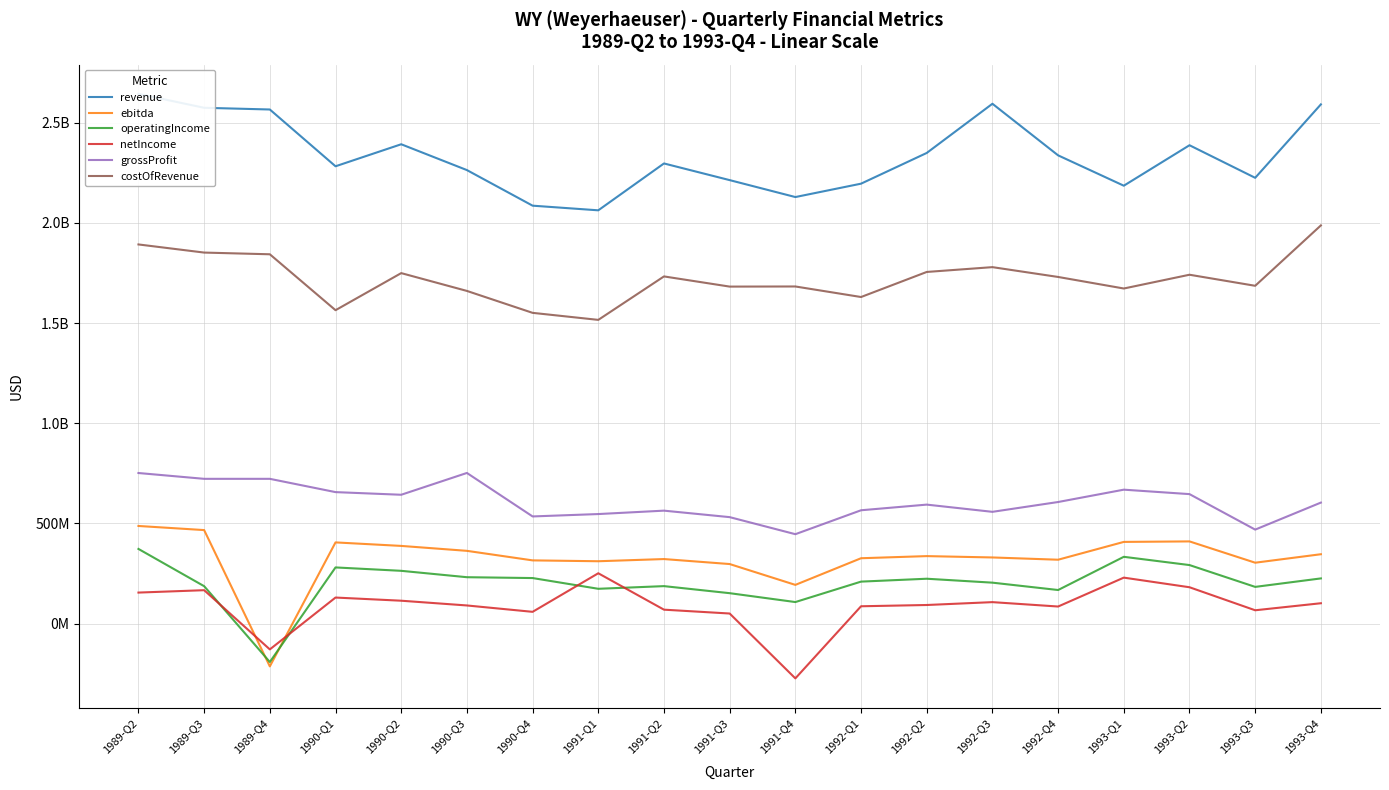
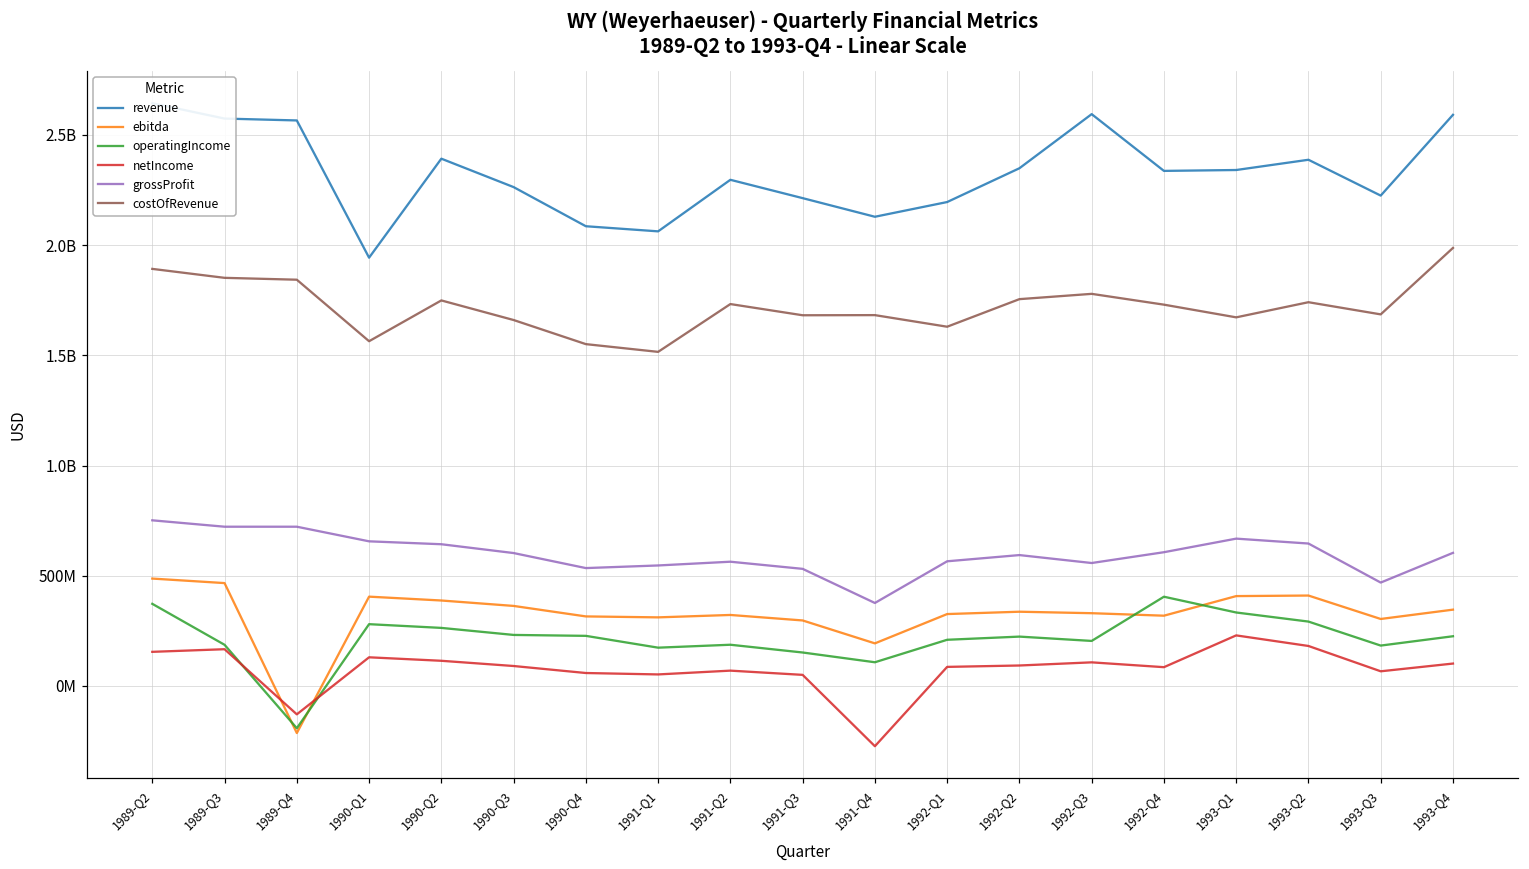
  {
    "revenue": {
      "1989-Q4": 2570000000,
-     "1990-Q1": 2280000000,
+     "1990-Q1": 1940000000,
      "1990-Q2": 2390000000,
      "1990-Q3": 2260000000,
      "1990-Q4": 2090000000,
      "1991-Q1": 2060000000,
      "1991-Q2": 2300000000,
      "1991-Q3": 2210000000,
      "1991-Q4": 2130000000,
      "1992-Q1": 2200000000,
      "1992-Q2": 2350000000,
      "1992-Q3": 2590000000,
      "1992-Q4": 2340000000,
-     "1993-Q1": 2190000000,
+     "1993-Q1": 2340000000,
      "1993-Q2": 2390000000,
      "1993-Q3": 2220000000,
      "1993-Q4": 2590000000
    },
    "ebitda": {
      "1989-Q2": 490000000,
      "1989-Q3": 470000000,
      "1989-Q4": -210000000,
      "1990-Q1": 410000000,
      "1990-Q2": 390000000,
      "1990-Q3": 360000000,
      "1990-Q4": 320000000,
      "1991-Q1": 310000000,
      "1991-Q2": 320000000,
      "1991-Q3": 300000000,
      "1991-Q4": 190000000,
      "1992-Q1": 330000000,
      "1992-Q2": 340000000,
      "1992-Q3": 330000000,
      "1992-Q4": 320000000,
      "1993-Q1": 410000000,
      "1993-Q2": 410000000,
      "1993-Q3": 300000000,
      "1993-Q4": 350000000
    },
    "operatingIncome": {
      "1989-Q2": 370000000,
      "1989-Q3": 190000000,
      "1989-Q4": -190000000,
      "1990-Q1": 280000000,
      "1990-Q2": 260000000,
      "1990-Q3": 230000000,
      "1990-Q4": 230000000,
      "1991-Q1": 170000000,
      "1991-Q2": 190000000,
      "1991-Q3": 150000000,
      "1991-Q4": 110000000,
      "1992-Q1": 210000000,
      "1992-Q2": 220000000,
      "1992-Q3": 200000000,
-     "1992-Q4": 170000000,
+     "1992-Q4": 400000000,
      "1993-Q1": 330000000,
      "1993-Q2": 290000000,
      "1993-Q3": 180000000,
      "1993-Q4": 230000000
    },
    "netIncome": {
      "1989-Q2": 150000000,
      "1989-Q3": 170000000,
      "1989-Q4": -130000000,
      "1990-Q1": 130000000,
      "1990-Q2": 110000000,
      "1990-Q3": 90000000,
      "1990-Q4": 60000000,
-     "1991-Q1": 250000000,
+     "1991-Q1": 50000000,
      "1991-Q2": 70000000,
      "1991-Q3": 50000000,
      "1991-Q4": -270000000,
      "1992-Q1": 90000000,
      "1992-Q2": 90000000,
      "1992-Q3": 110000000,
      "1992-Q4": 90000000,
      "1993-Q1": 230000000,
      "1993-Q2": 180000000,
      "1993-Q3": 70000000,
      "1993-Q4": 100000000
    },
    "grossProfit": {
      "1989-Q2": 750000000,
      "1989-Q3": 720000000,
      "1989-Q4": 720000000,
      "1990-Q1": 660000000,
      "1990-Q2": 640000000,
-     "1990-Q3": 750000000,
+     "1990-Q3": 600000000,
      "1990-Q4": 530000000,
      "1991-Q1": 550000000,
      "1991-Q2": 560000000,
      "1991-Q3": 530000000,
-     "1991-Q4": 450000000,
+     "1991-Q4": 380000000,
      "1992-Q1": 570000000,
      "1992-Q2": 590000000,
      "1992-Q3": 560000000,
      "1992-Q4": 610000000,
      "1993-Q1": 670000000,
      "1993-Q2": 650000000,
      "1993-Q3": 470000000,
      "1993-Q4": 600000000
    },
    "costOfRevenue": {
      "1989-Q2": 1890000000,
      "1989-Q3": 1850000000,
      "1989-Q4": 1840000000,
      "1990-Q1": 1560000000,
      "1990-Q2": 1750000000,
      "1990-Q3": 1660000000,
      "1990-Q4": 1550000000,
      "1991-Q1": 1520000000,
      "1991-Q2": 1730000000,
      "1991-Q3": 1680000000,
      "1991-Q4": 1680000000,
      "1992-Q1": 1630000000,
      "1992-Q2": 1760000000,
      "1992-Q3": 1780000000,
      "1992-Q4": 1730000000,
      "1993-Q1": 1670000000,
      "1993-Q2": 1740000000,
      "1993-Q3": 1690000000,
      "1993-Q4": 1990000000
    }
  }
